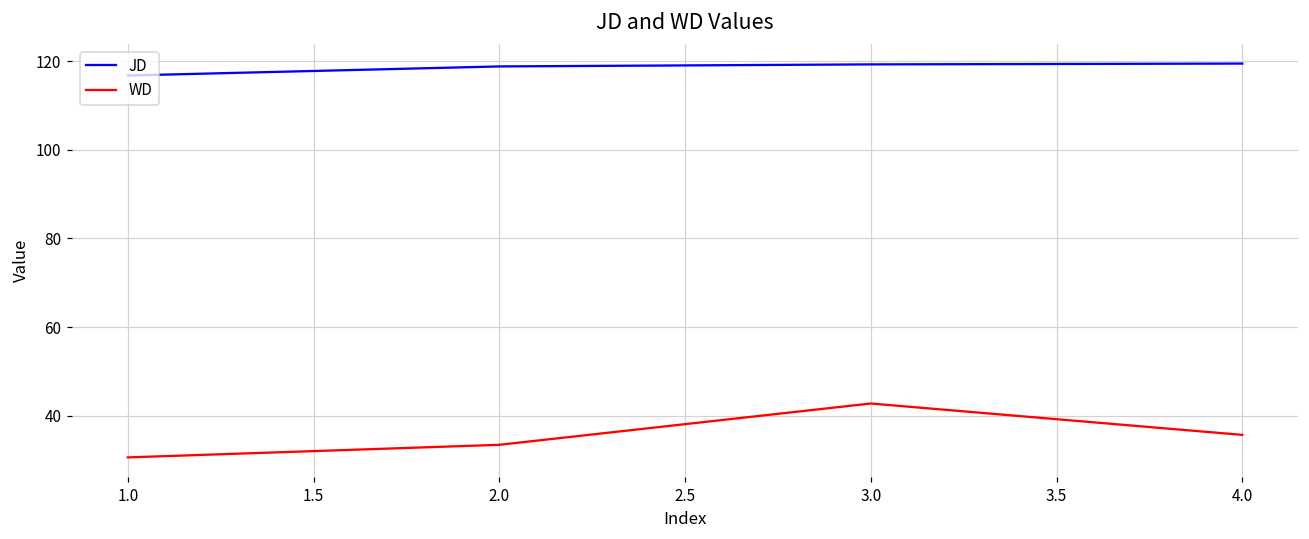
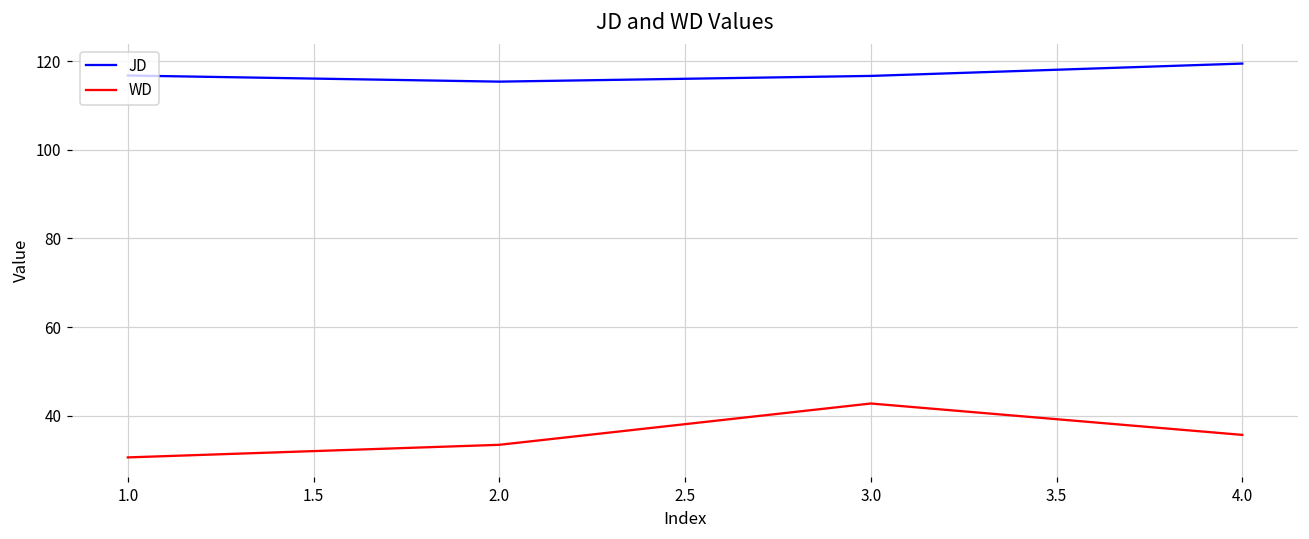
  {
    "JD": {
-     "2.0": 119,
-     "3.0": 119,
+     "2.0": 115,
+     "3.0": 117,
      "4.0": 119
    },
    "WD": {
      "1.0": 31,
      "2.0": 33,
      "3.0": 43,
      "4.0": 36
    }
  }
